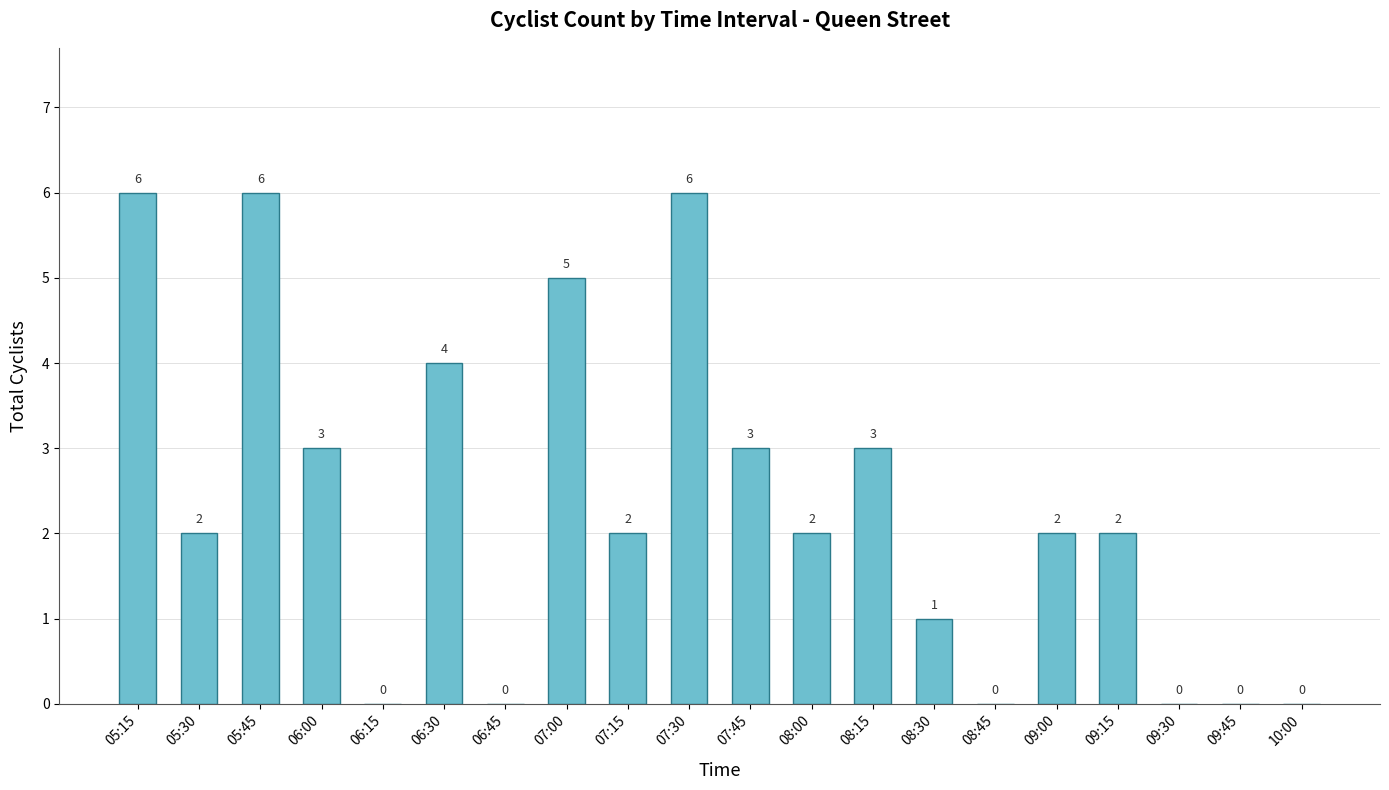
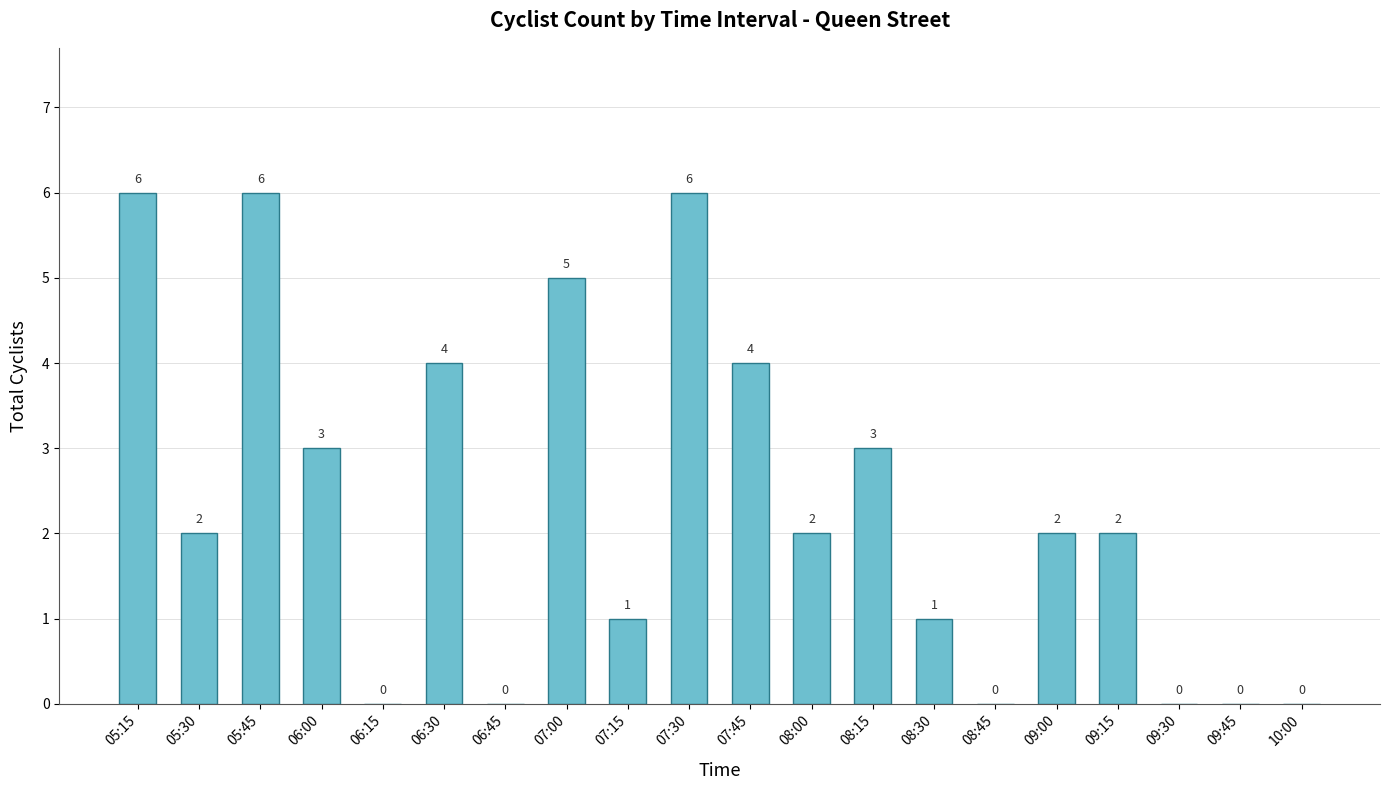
  {
    "05:15": 6,
    "05:30": 2,
    "05:45": 6,
    "06:00": 3,
    "06:15": 0,
    "06:30": 4,
    "06:45": 0,
    "07:00": 5,
-   "07:15": 2,
+   "07:15": 1,
    "07:30": 6,
-   "07:45": 3,
+   "07:45": 4,
    "08:00": 2,
    "08:15": 3,
    "08:30": 1,
    "08:45": 0,
    "09:00": 2,
    "09:15": 2,
    "09:30": 0,
    "09:45": 0,
    "10:00": 0
  }
